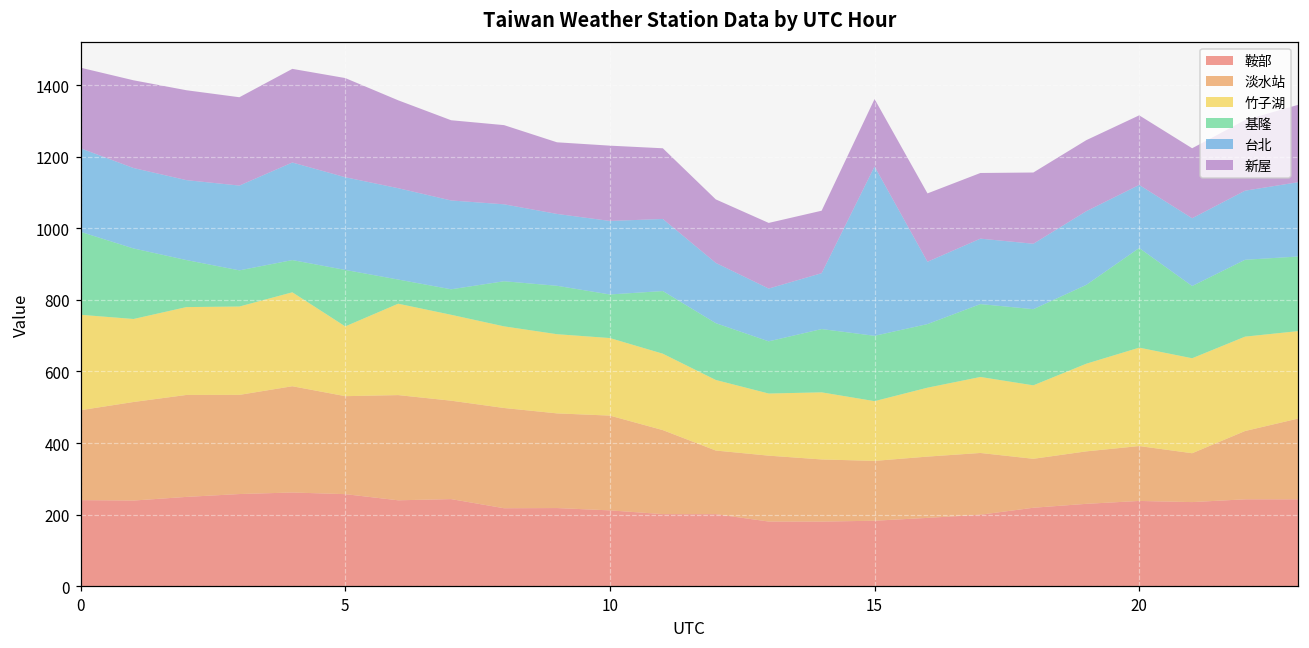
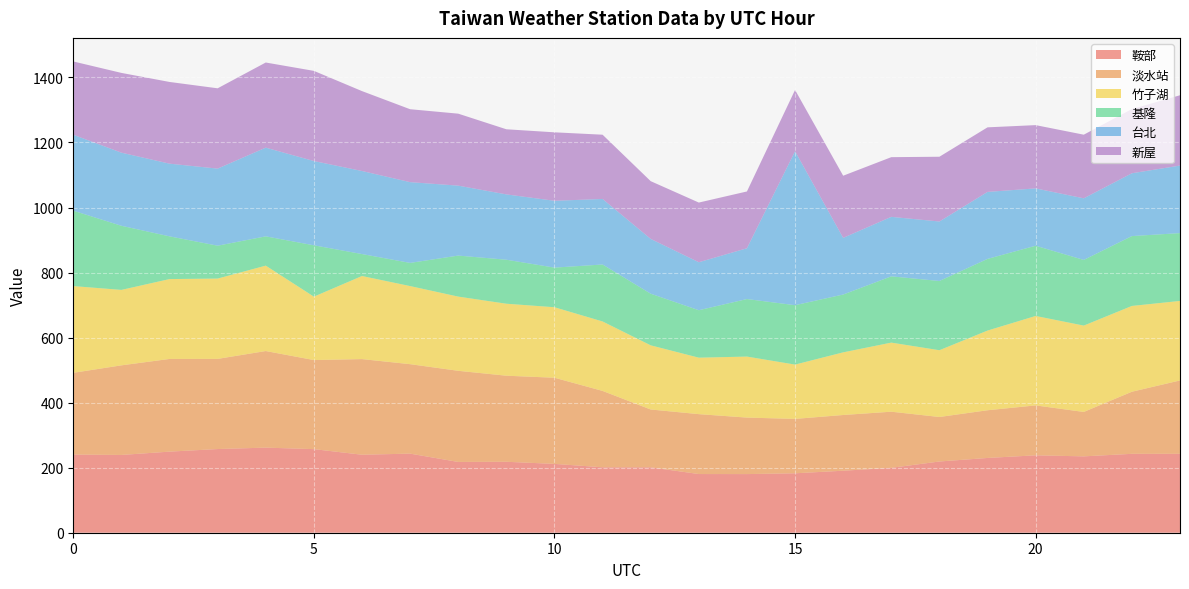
  {
    "竹子湖": {
      "0": 270,
      "5": 190,
      "10": 220,
      "15": 170,
      "20": 280
    },
    "基隆": {
      "0": 230,
      "5": 160,
      "10": 120,
      "15": 180,
-     "20": 280
+     "20": 220
    },
    "台北": {
      "0": 230,
      "5": 260,
      "10": 210,
      "15": 470,
      "20": 180
    },
    "新屋": {
      "0": 230,
      "5": 280,
      "10": 210,
      "15": 190,
      "20": 190
    }
  }
